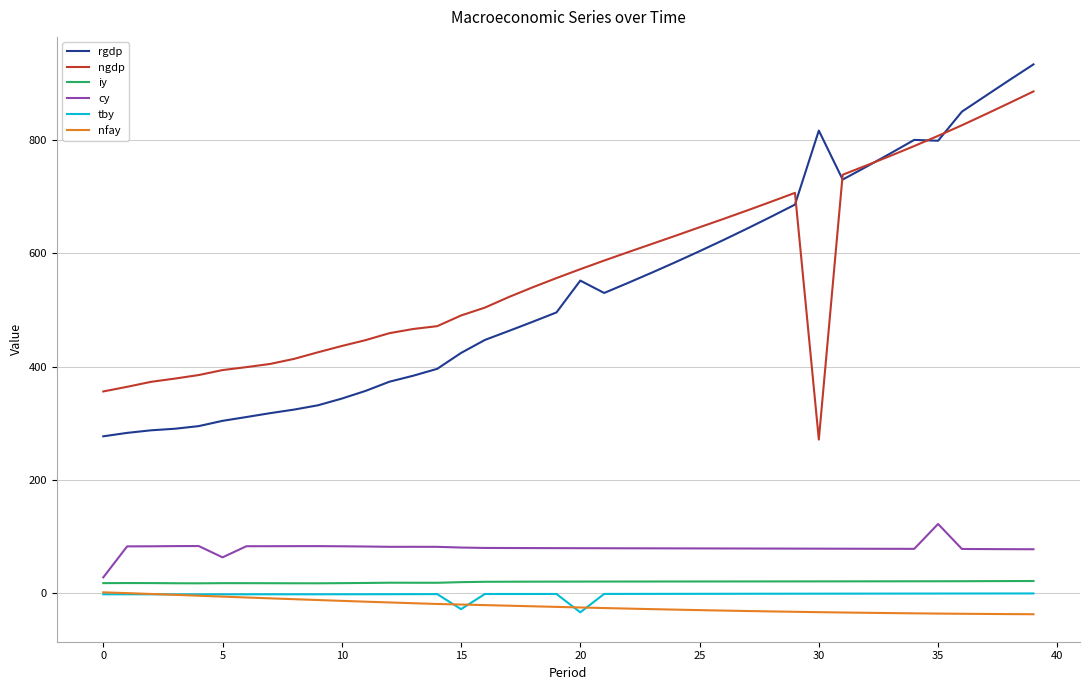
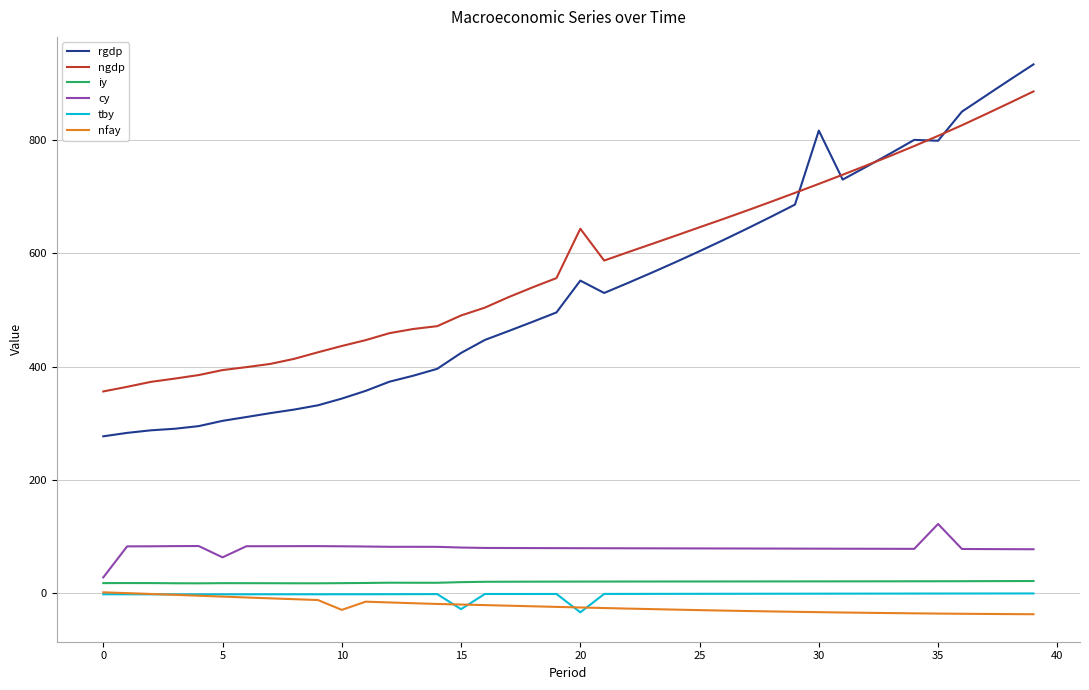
  {
    "rgdp": {
      "0": 280,
      "5": 300,
      "10": 340,
      "15": 420,
      "20": 550,
      "25": 600,
      "30": 820,
      "35": 800
    },
    "ngdp": {
      "0": 360,
      "5": 390,
      "10": 440,
      "15": 490,
-     "20": 570,
+     "20": 640,
      "25": 650,
-     "30": 270,
+     "30": 720,
      "35": 810
    },
    "iy": {
      "0": 20,
      "5": 20,
      "10": 20,
      "15": 20,
      "20": 20,
      "25": 20,
      "30": 20,
      "35": 20
    },
    "cy": {
      "0": 30,
      "5": 60,
      "10": 80,
      "15": 80,
      "20": 80,
      "25": 80,
      "30": 80,
      "35": 120
    },
    "tby": {
      "10": 0,
      "15": -30,
      "20": -30,
      "25": 0,
      "30": 0,
      "35": 0
    },
    "nfay": {
-     "10": -10,
+     "10": -30,
      "15": -20,
      "20": -20,
      "25": -30,
      "30": -30,
      "35": -40
    }
  }
